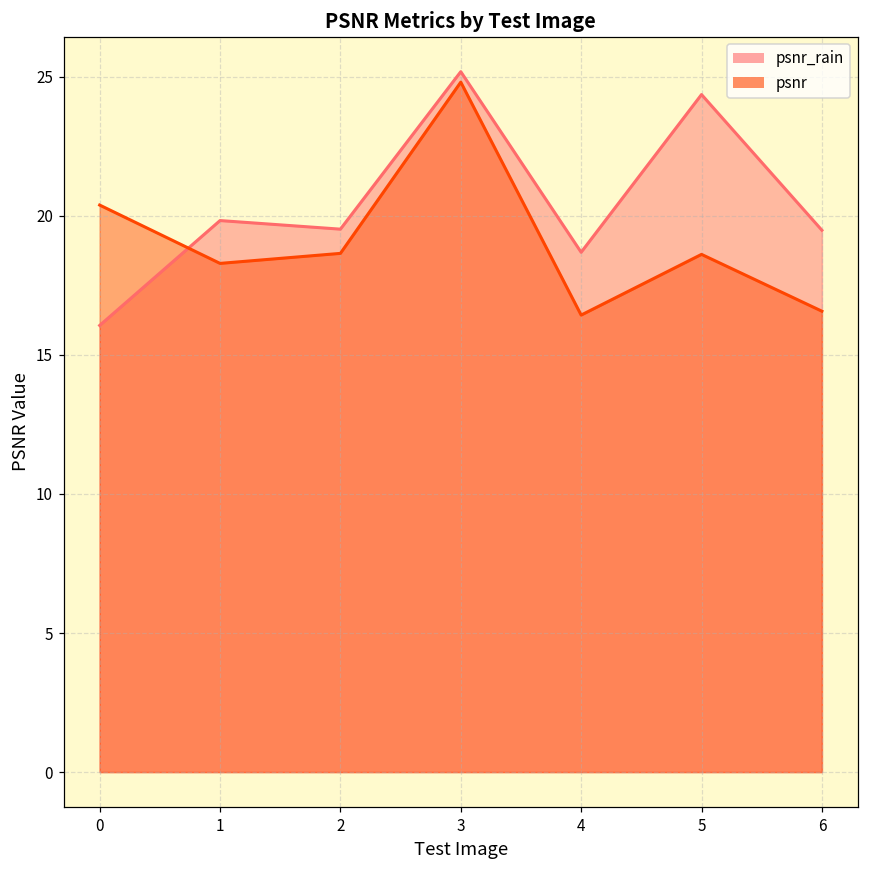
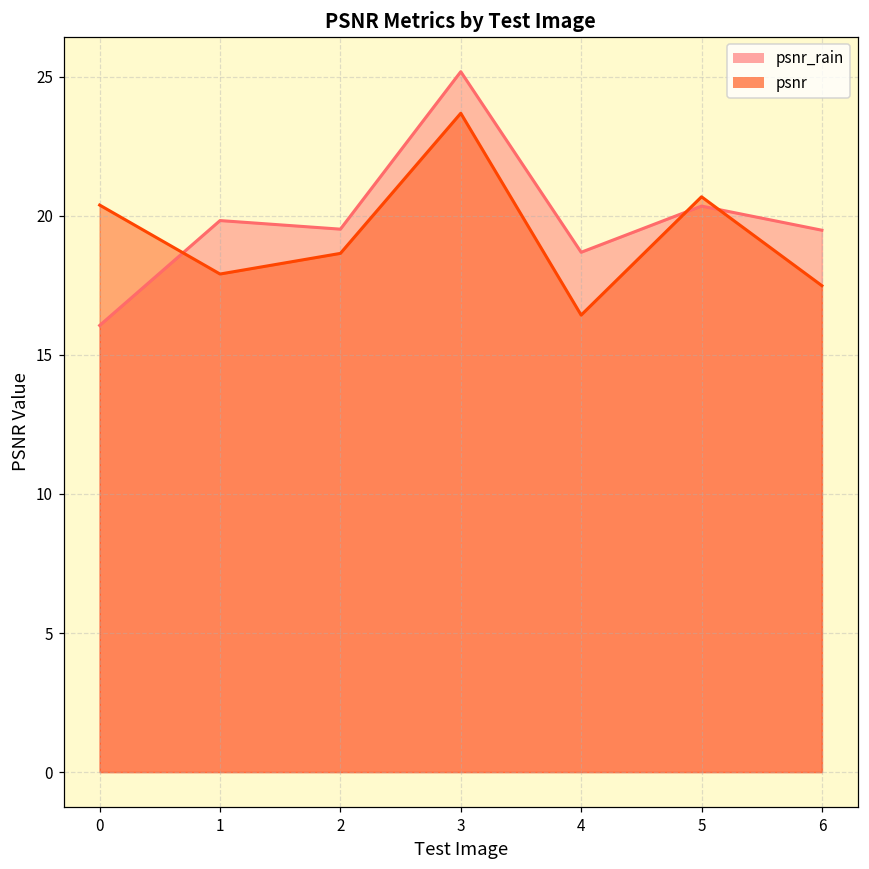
  {
    "psnr_rain": {
      "0": 16.1,
      "1": 19.8,
      "2": 19.5,
      "3": 25.2,
      "4": 18.7,
-     "5": 24.4,
+     "5": 20.4,
      "6": 19.5
    },
    "psnr": {
      "0": 20.4,
-     "1": 18.3,
+     "1": 17.9,
      "2": 18.7,
-     "3": 24.8,
+     "3": 23.7,
      "4": 16.4,
-     "5": 18.6,
-     "6": 16.6
+     "5": 20.7,
+     "6": 17.5
    }
  }
